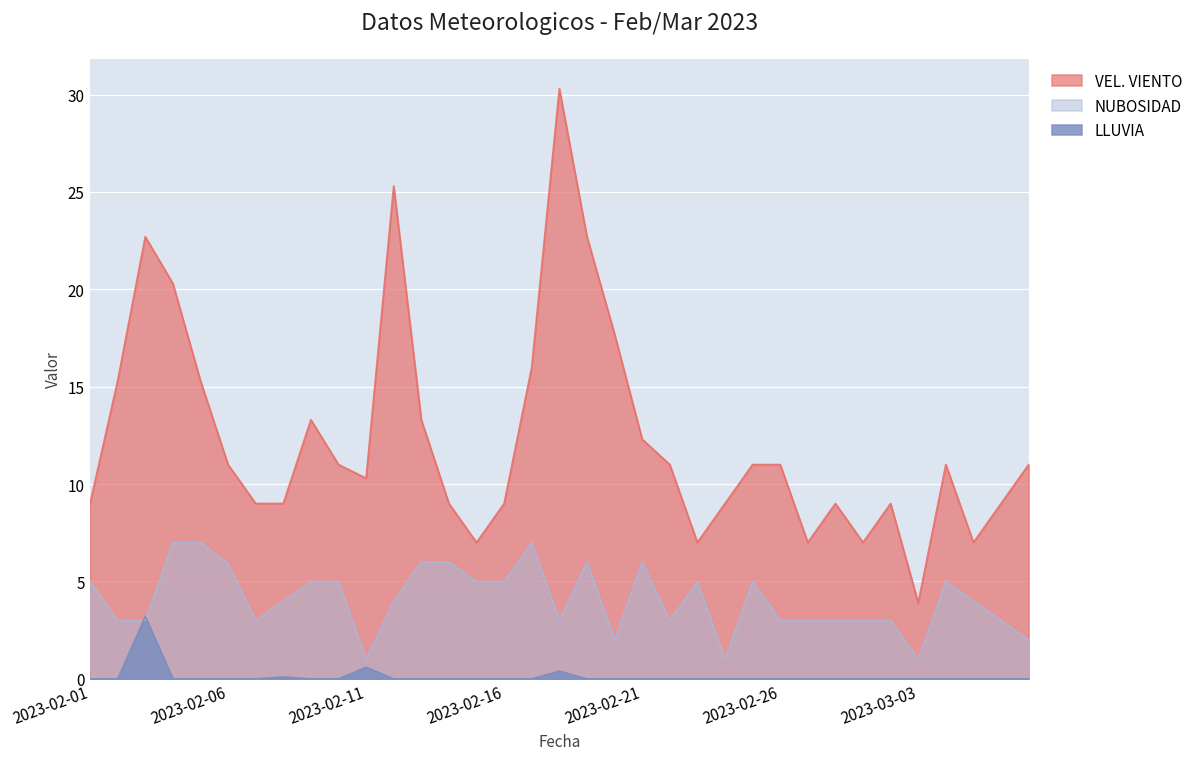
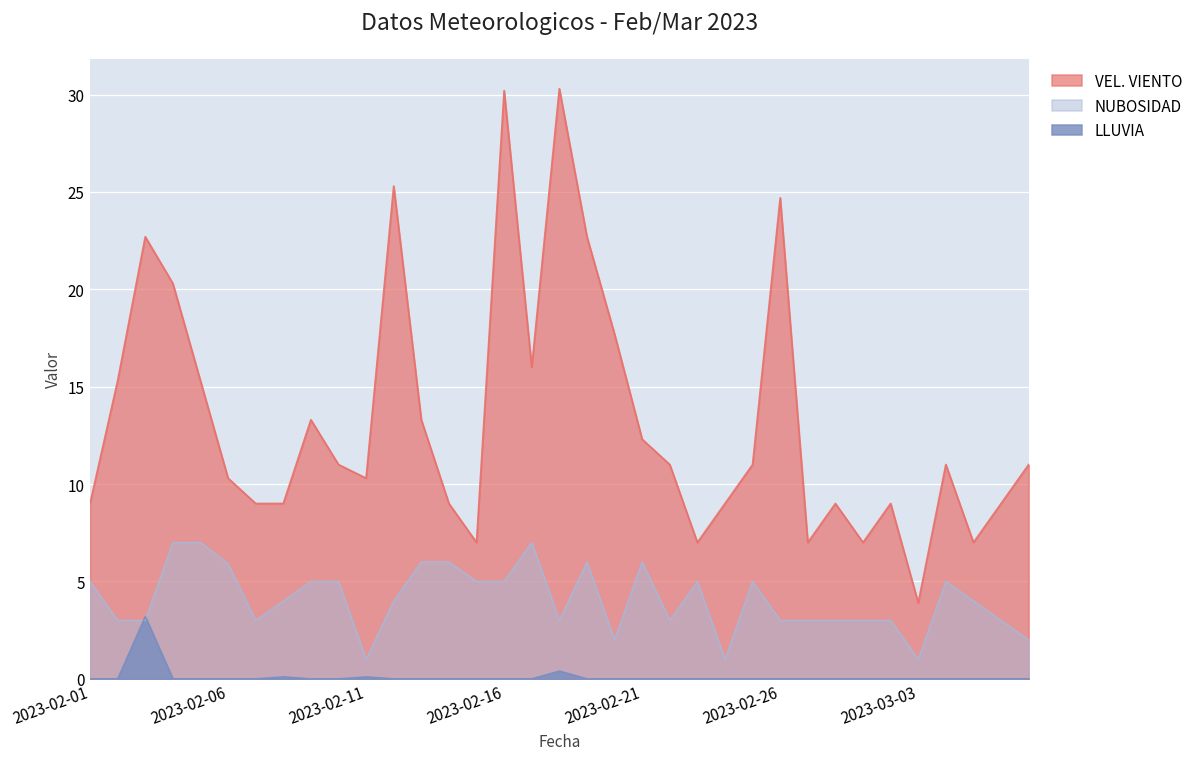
  {
    "VEL. VIENTO": {
      "2023-02-01": 9.0,
-     "2023-02-06": 11.0,
+     "2023-02-06": 10.3,
      "2023-02-11": 10.3,
-     "2023-02-16": 9.0,
+     "2023-02-16": 30.2,
      "2023-02-21": 12.3,
-     "2023-02-26": 11.0,
+     "2023-02-26": 24.7,
      "2023-03-03": 3.9
    },
    "NUBOSIDAD": {
      "2023-02-01": 5.0,
      "2023-02-06": 5.9,
      "2023-02-11": 1.0,
      "2023-02-16": 5.0,
      "2023-02-21": 6.0,
      "2023-02-26": 3.0,
      "2023-03-03": 1.0
    },
    "LLUVIA": {
      "2023-02-01": 0.0,
      "2023-02-06": 0.0,
-     "2023-02-11": 0.6,
+     "2023-02-11": 0.1,
      "2023-02-16": 0.0,
      "2023-02-21": 0.0,
      "2023-02-26": 0.0,
      "2023-03-03": 0.0
    }
  }
